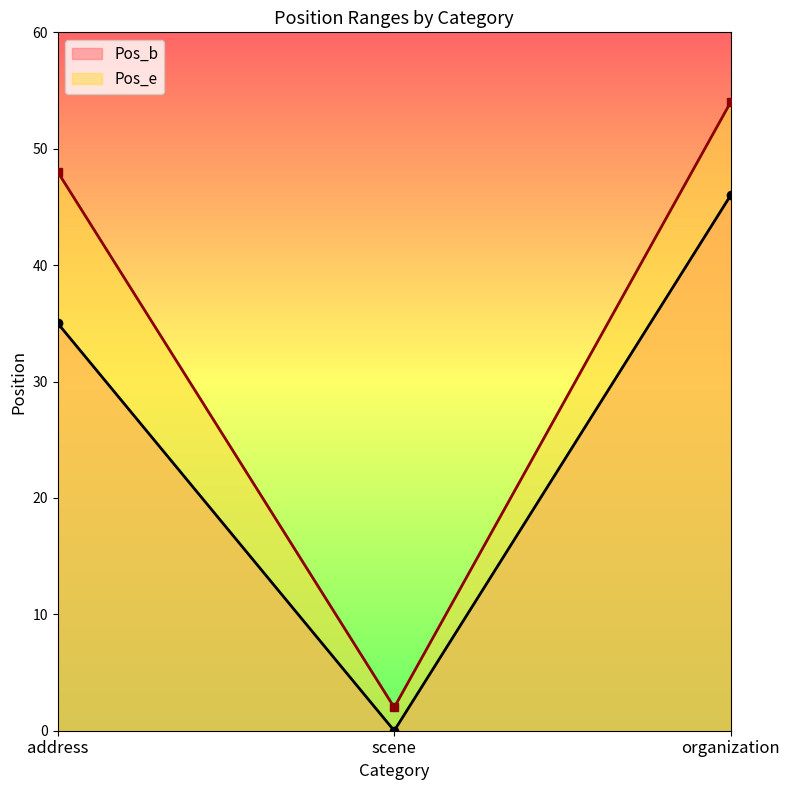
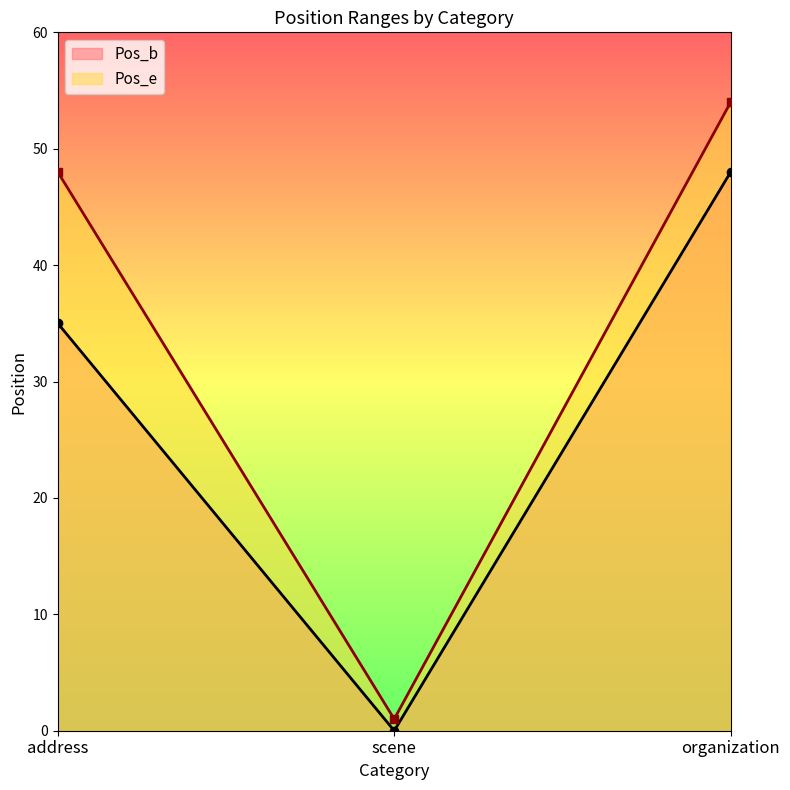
  {
    "Pos_b": {
      "address": 35,
      "scene": 0,
-     "organization": 46
+     "organization": 48
    },
    "Pos_e": {
      "address": 48,
-     "scene": 2,
+     "scene": 1,
      "organization": 54
    }
  }
